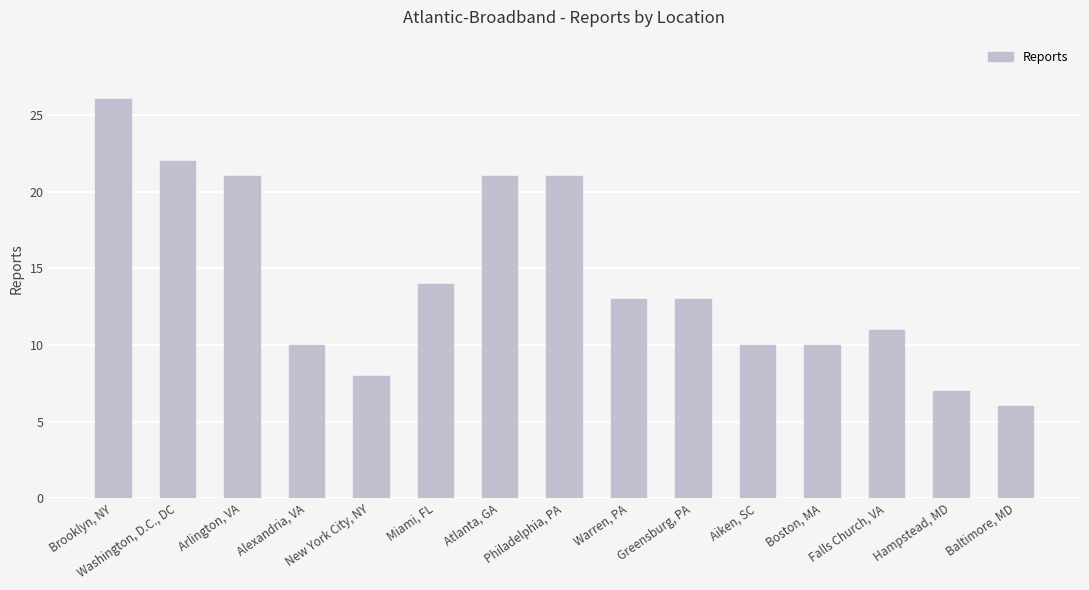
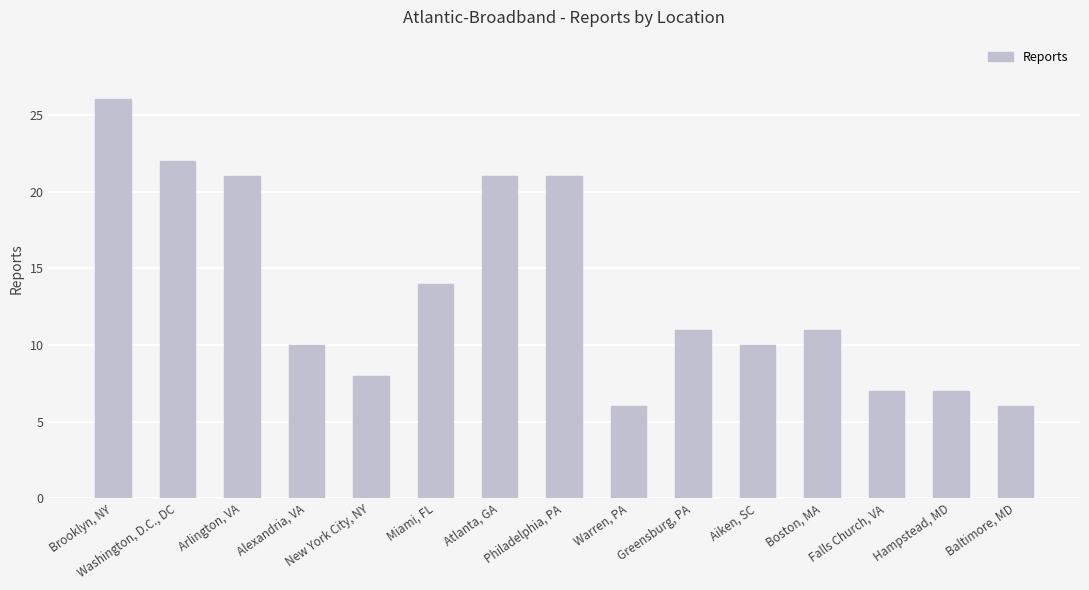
  {
    "Brooklyn, NY": 26,
    "Washington, D.C., DC": 22,
    "Arlington, VA": 21,
    "Alexandria, VA": 10,
    "New York City, NY": 8,
    "Miami, FL": 14,
    "Atlanta, GA": 21,
    "Philadelphia, PA": 21,
-   "Warren, PA": 13,
-   "Greensburg, PA": 13,
+   "Warren, PA": 6,
+   "Greensburg, PA": 11,
    "Aiken, SC": 10,
-   "Boston, MA": 10,
-   "Falls Church, VA": 11,
+   "Boston, MA": 11,
+   "Falls Church, VA": 7,
    "Hampstead, MD": 7,
    "Baltimore, MD": 6
  }
